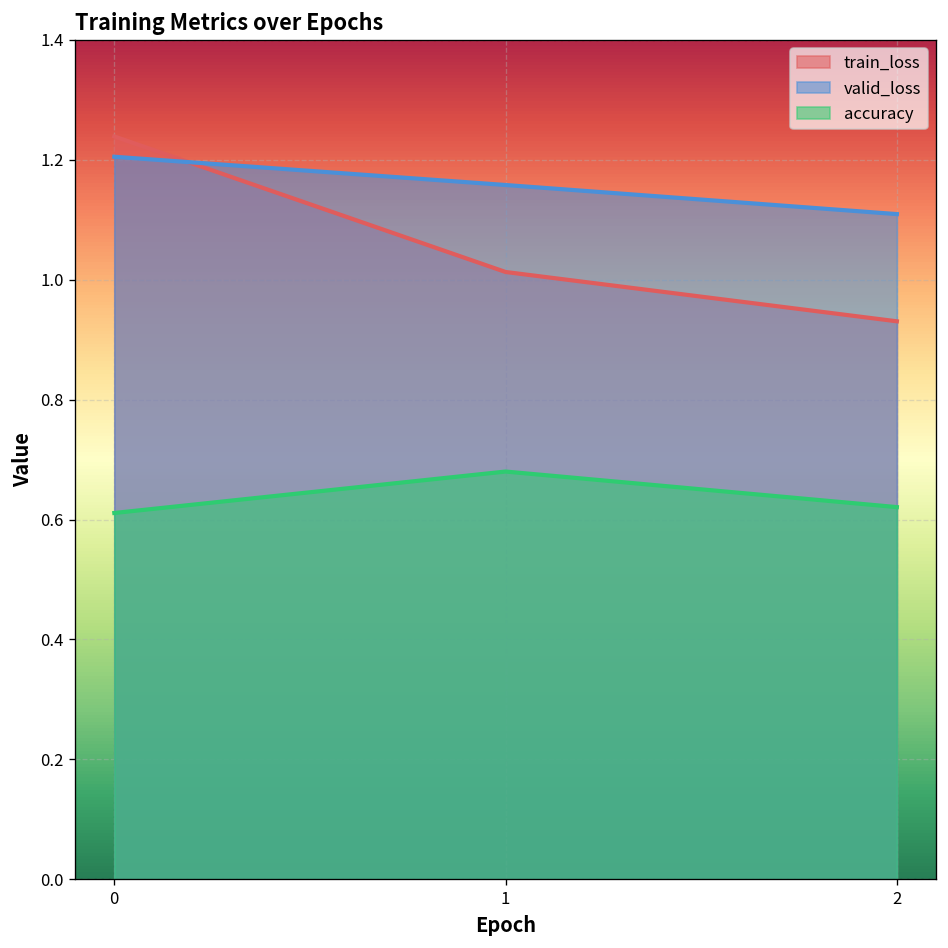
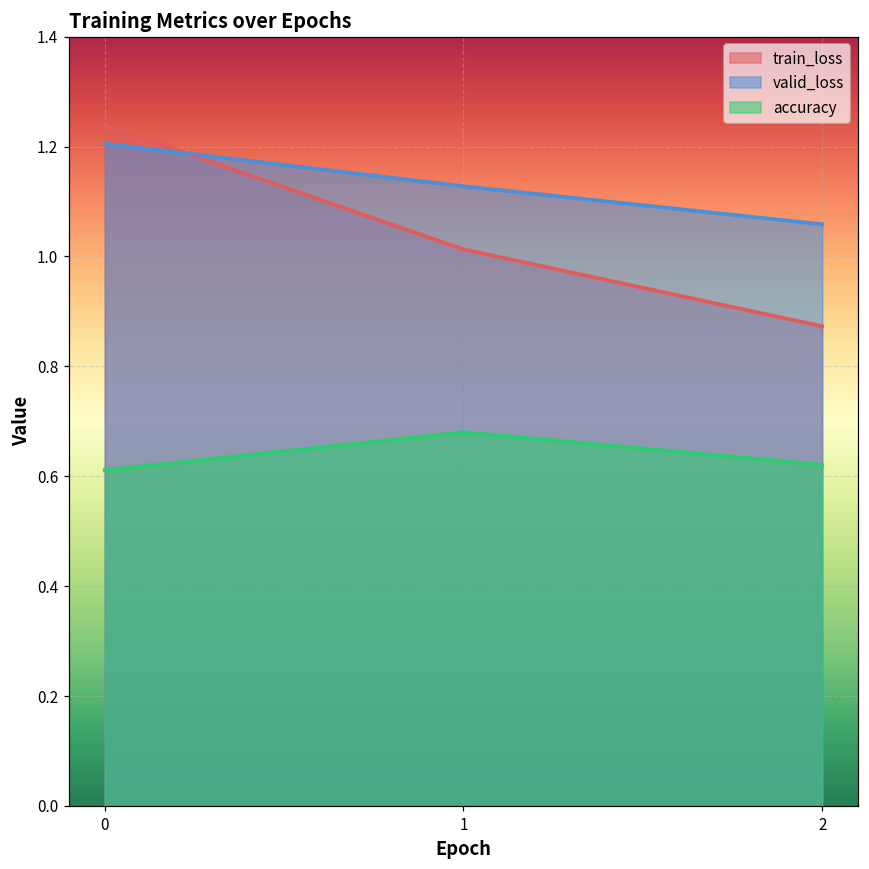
  {
    "train_loss": {
      "0": 1.24,
      "1": 1.01,
-     "2": 0.93
+     "2": 0.87
    },
    "valid_loss": {
      "0": 1.21,
-     "1": 1.16,
-     "2": 1.11
+     "1": 1.13,
+     "2": 1.06
    },
    "accuracy": {
      "0": 0.61,
      "1": 0.68,
      "2": 0.62
    }
  }
